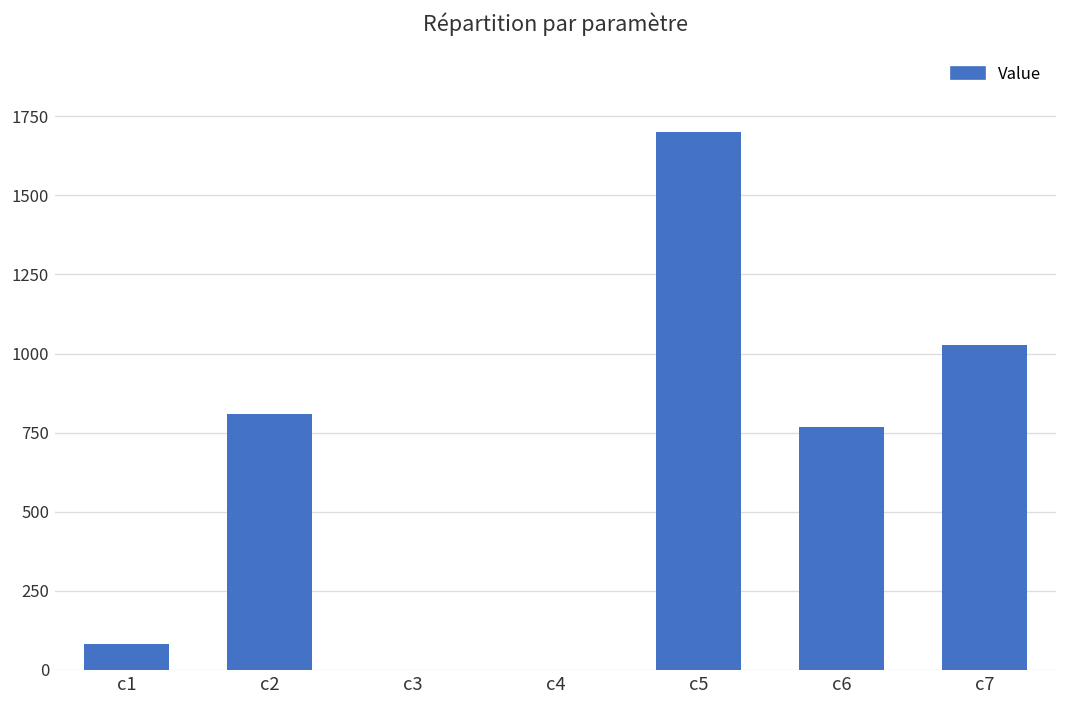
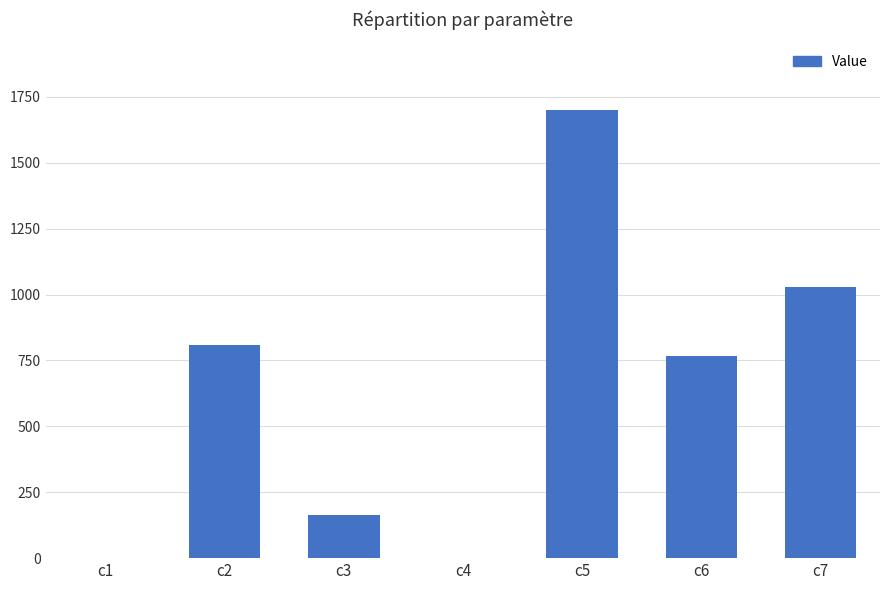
  {
-   "c1": 80,
+   "c1": 0,
    "c2": 810,
-   "c3": 0,
+   "c3": 160,
    "c5": 1700,
    "c6": 770,
    "c7": 1030
  }
